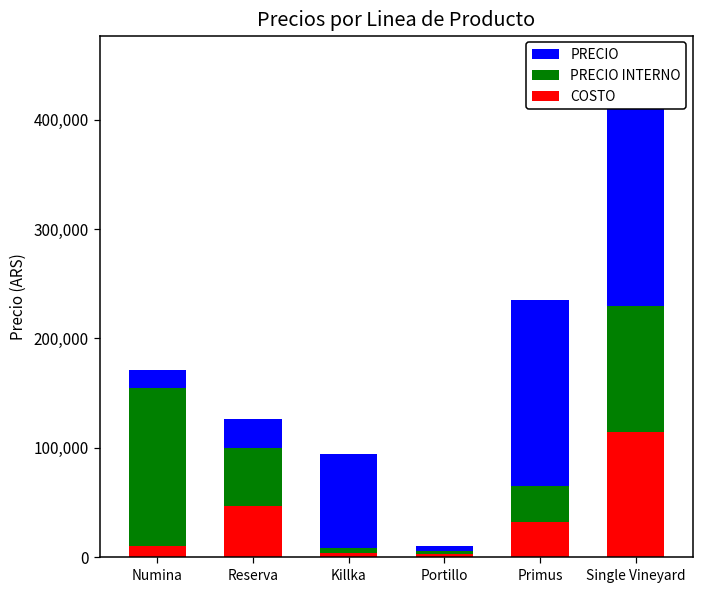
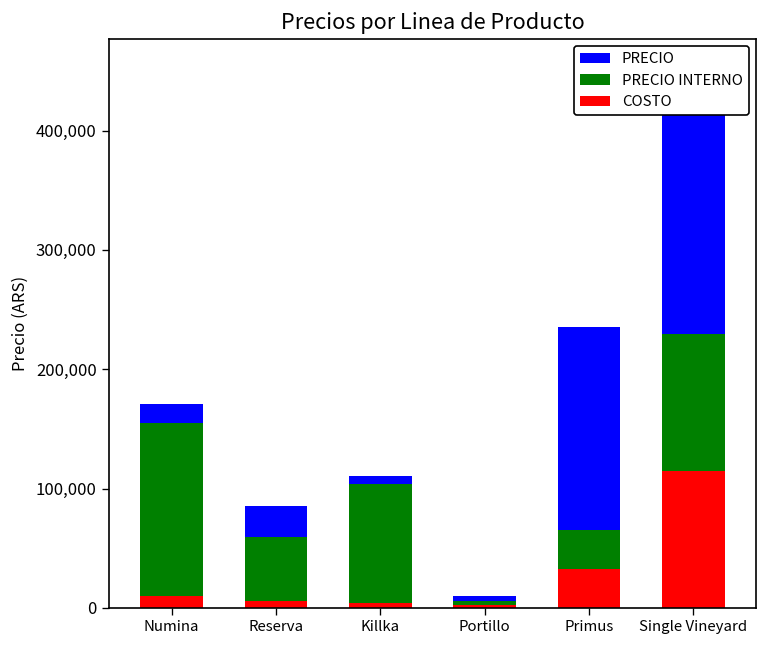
  {
    "COSTO": {
      "Numina": "10,000",
-     "Reserva": "50,000",
+     "Reserva": "10,000",
      "Killka": "0",
      "Portillo": "0",
      "Primus": "30,000",
      "Single Vineyard": "110,000"
    },
    "PRECIO INTERNO": {
      "Numina": "140,000",
      "Reserva": "50,000",
-     "Killka": "0",
+     "Killka": "100,000",
      "Portillo": "0",
      "Primus": "30,000",
      "Single Vineyard": "110,000"
    },
    "PRECIO": {
      "Numina": "20,000",
      "Reserva": "30,000",
-     "Killka": "90,000",
+     "Killka": "10,000",
      "Portillo": "0",
      "Primus": "170,000"
    }
  }
